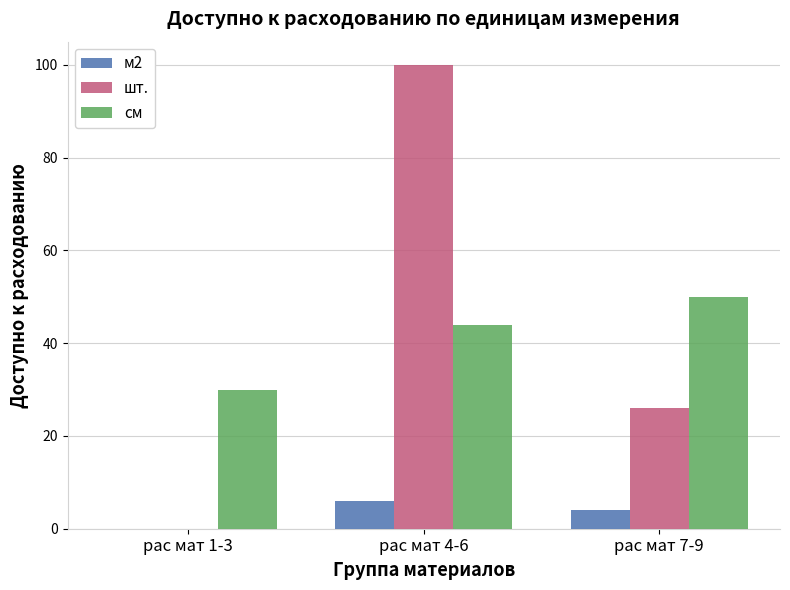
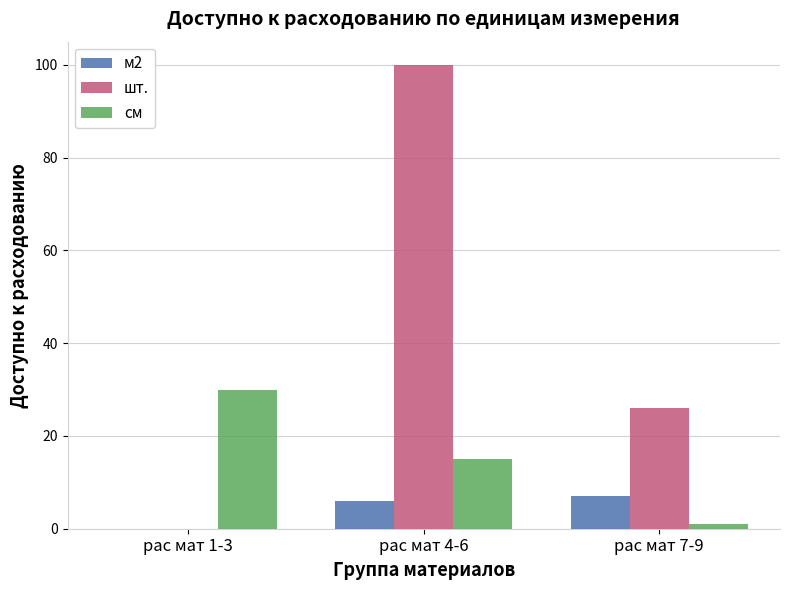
  {
    "м2": {
      "рас мат 1-3": 0,
      "рас мат 4-6": 6,
-     "рас мат 7-9": 4
+     "рас мат 7-9": 7
    },
    "шт.": {
      "рас мат 1-3": 0,
      "рас мат 4-6": 100,
      "рас мат 7-9": 26
    },
    "см": {
      "рас мат 1-3": 30,
-     "рас мат 4-6": 44,
-     "рас мат 7-9": 50
+     "рас мат 4-6": 15,
+     "рас мат 7-9": 1
    }
  }
